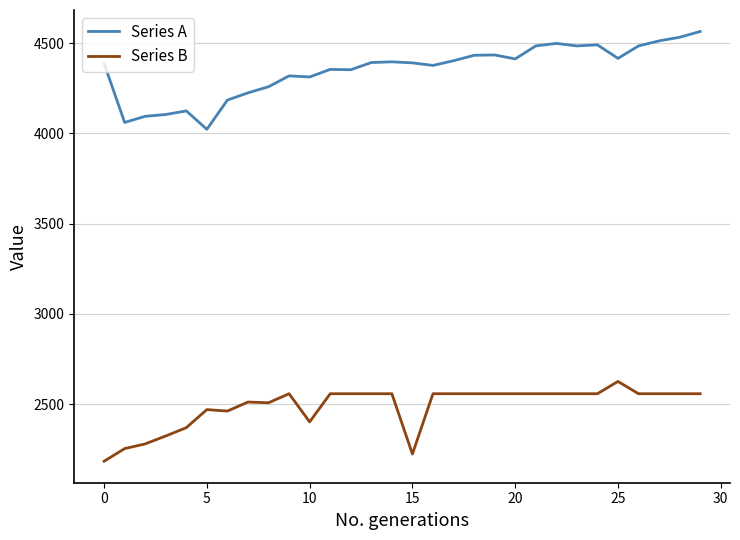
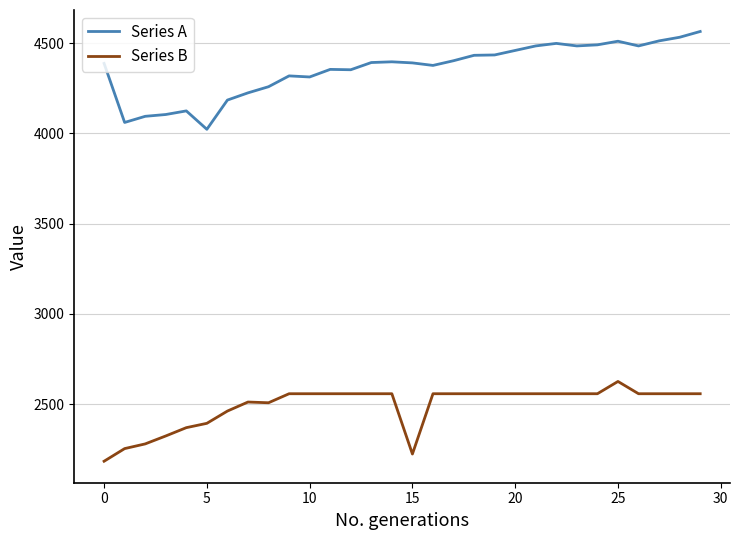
  {
    "Series A": {
      "5": 4020,
      "10": 4310,
      "15": 4390,
-     "20": 4410,
-     "25": 4420
+     "20": 4460,
+     "25": 4510
    },
    "Series B": {
      "0": 2180,
-     "5": 2470,
-     "10": 2400,
+     "5": 2390,
+     "10": 2560,
      "15": 2220,
      "20": 2560,
      "25": 2630
    }
  }
